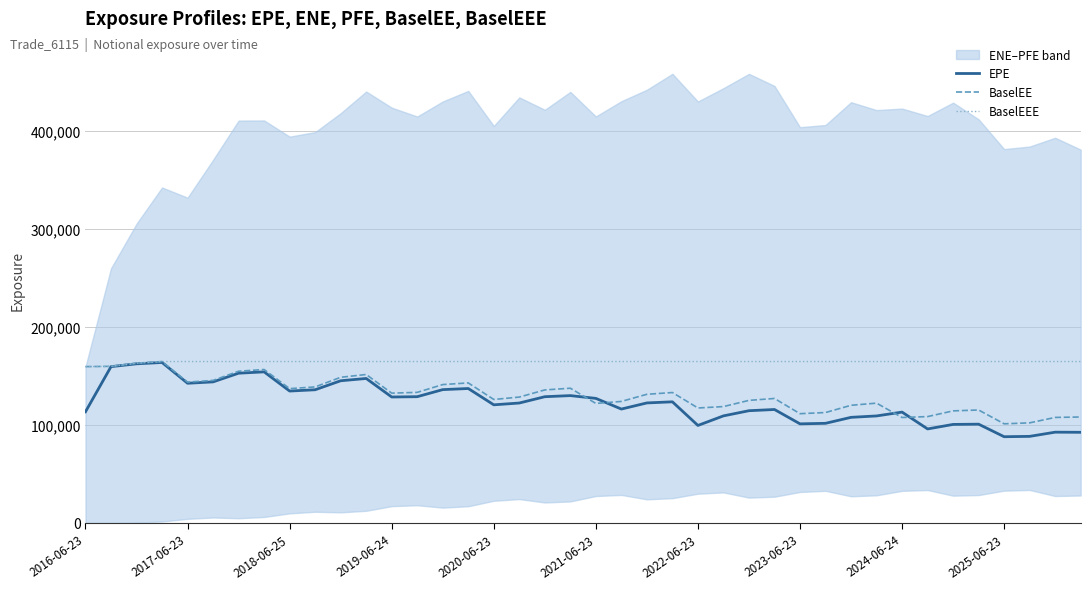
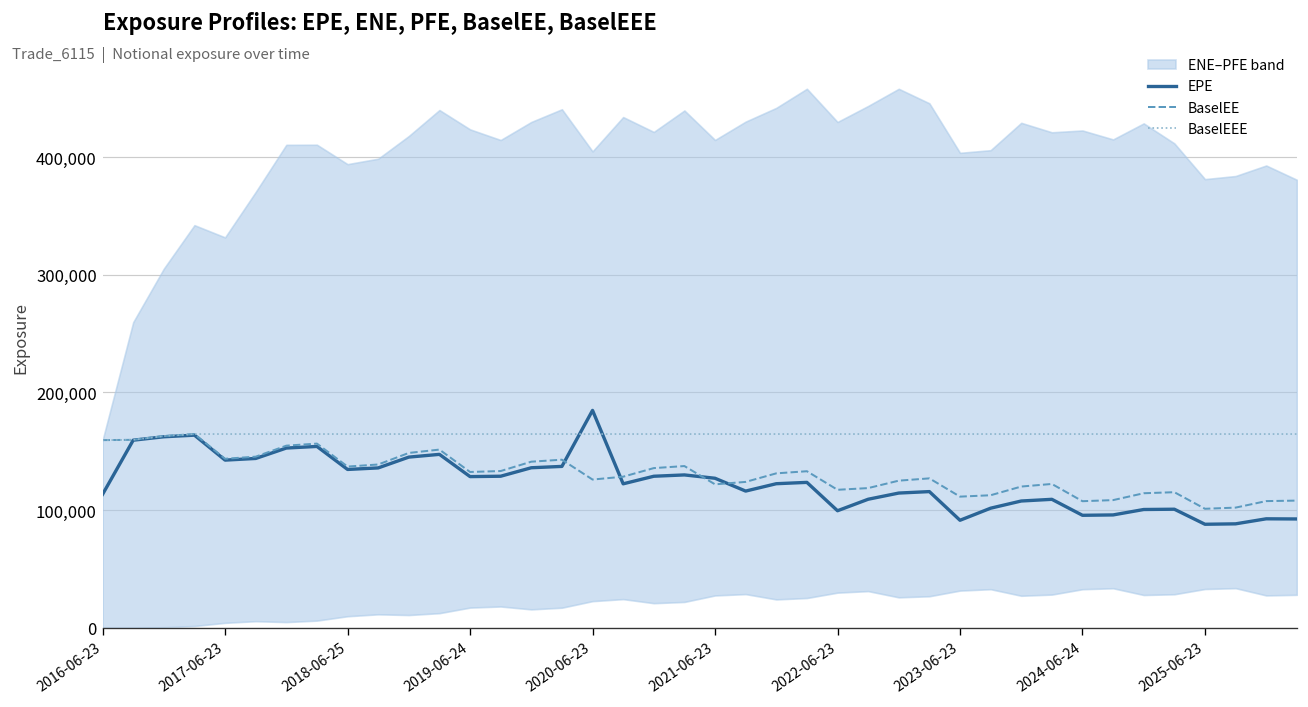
  {
    "EPE": {
      "2016-06-23": "110,000",
      "2019-06-24": "130,000",
-     "2020-06-23": "120,000",
+     "2020-06-23": "180,000",
      "2021-06-23": "130,000",
      "2022-06-23": "100,000",
-     "2023-06-23": "100,000",
-     "2024-06-24": "110,000",
+     "2023-06-23": "90,000",
+     "2024-06-24": "100,000",
      "2025-06-23": "90,000"
    }
  }
